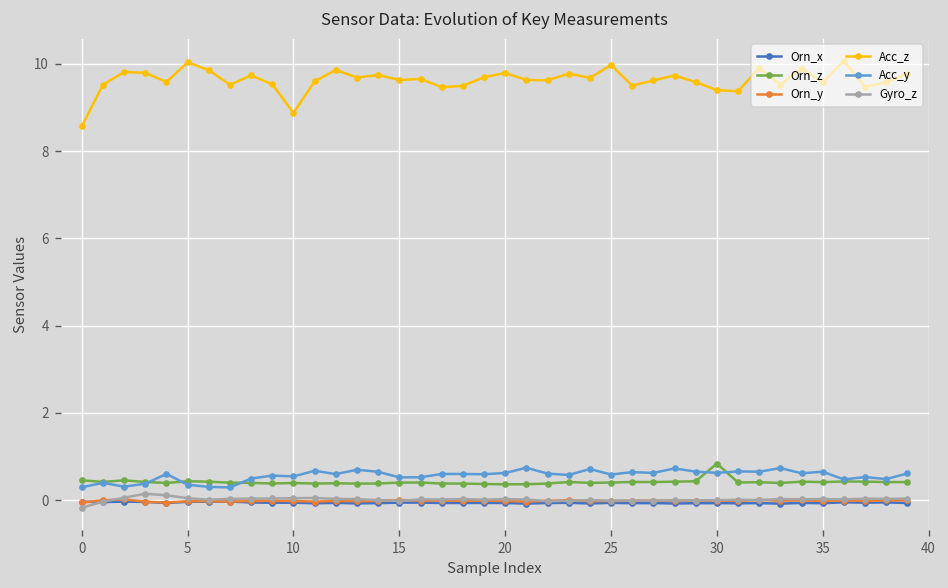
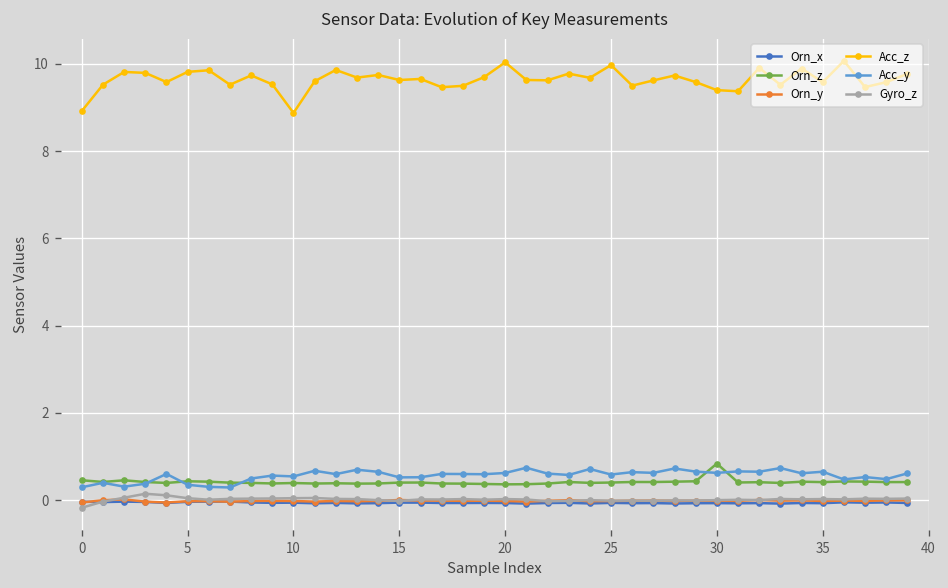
  {
    "Orn_z": {
      "0": 0.5,
      "5": 0.4,
      "10": 0.4,
      "15": 0.4,
      "20": 0.4,
      "25": 0.4,
      "30": 0.8,
      "35": 0.4
    },
    "Acc_z": {
-     "0": 8.6,
-     "5": 10.0,
+     "0": 8.9,
+     "5": 9.8,
      "10": 8.9,
      "15": 9.6,
-     "20": 9.8,
+     "20": 10.0,
      "25": 10.0,
      "30": 9.4
    },
    "Gyro_z": {
      "0": -0.2
    }
  }
